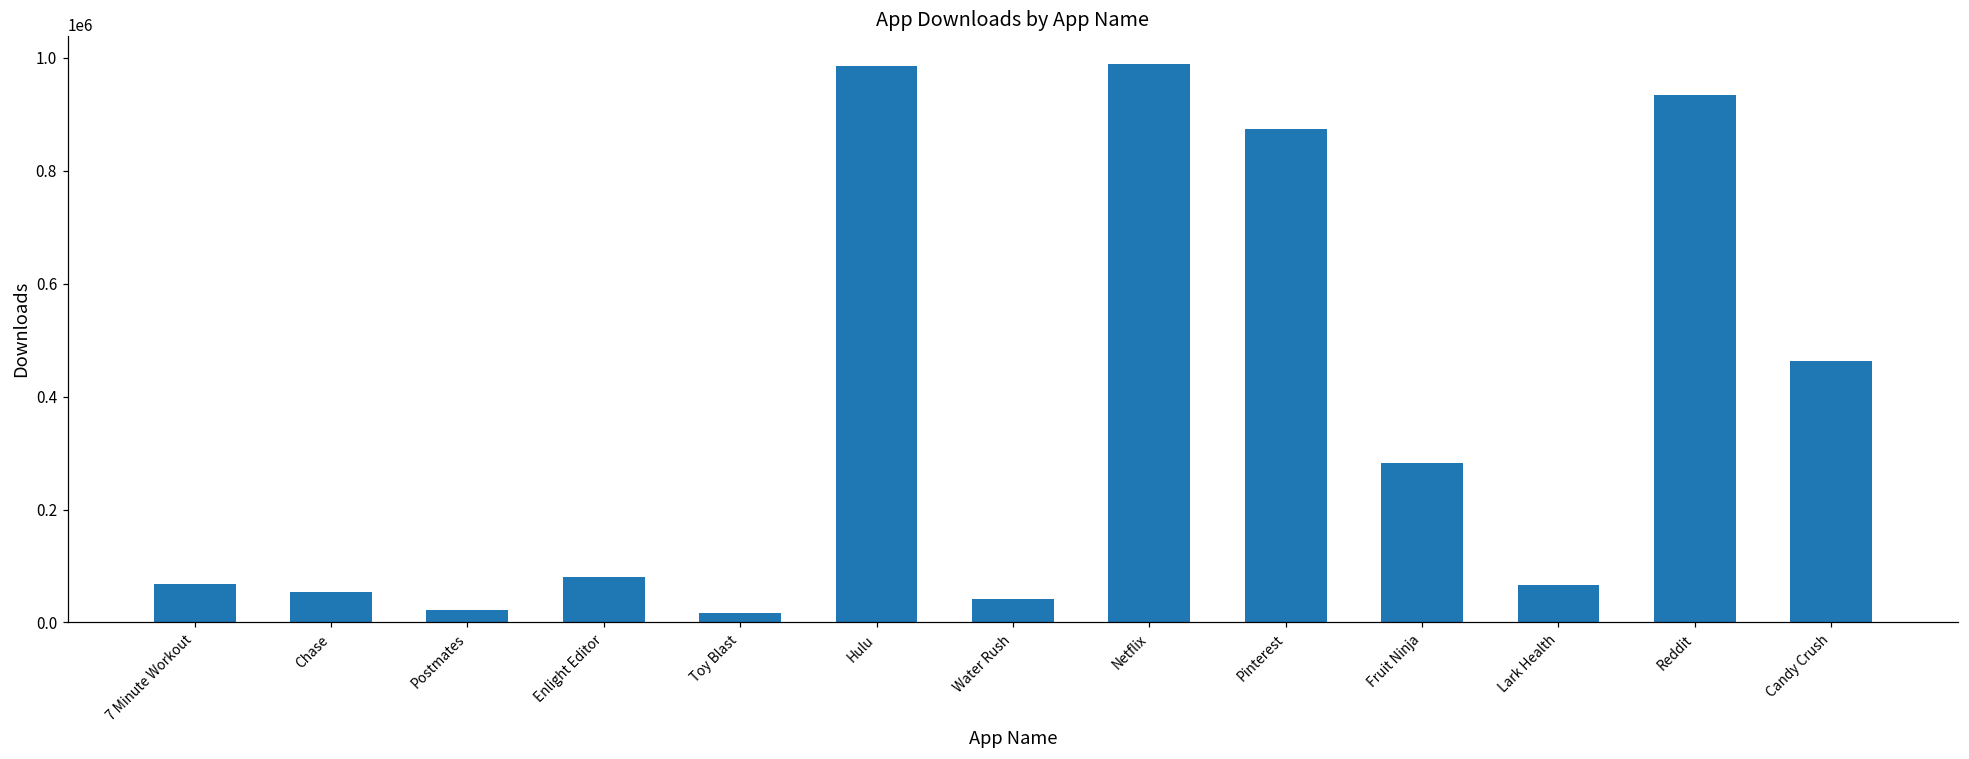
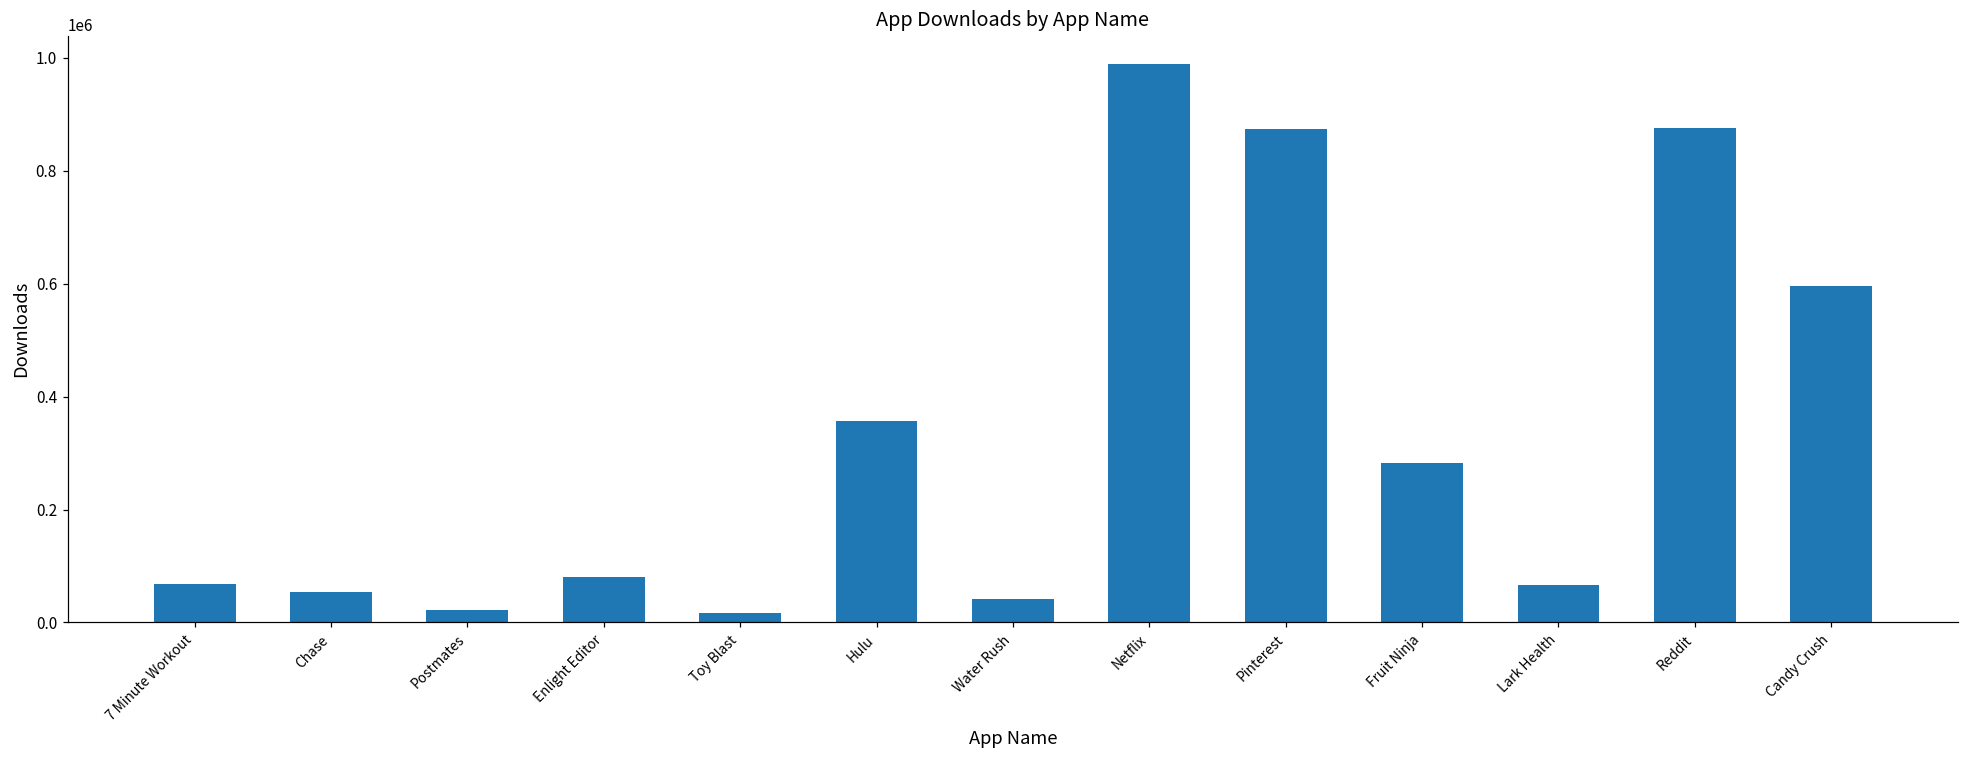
  {
    "7 Minute Workout": 70000,
    "Chase": 50000,
    "Postmates": 20000,
    "Enlight Editor": 80000,
    "Toy Blast": 20000,
-   "Hulu": 980000,
+   "Hulu": 360000,
    "Water Rush": 40000,
    "Netflix": 990000,
    "Pinterest": 870000,
    "Fruit Ninja": 280000,
    "Lark Health": 70000,
-   "Reddit": 930000,
-   "Candy Crush": 460000
+   "Reddit": 880000,
+   "Candy Crush": 600000
  }
